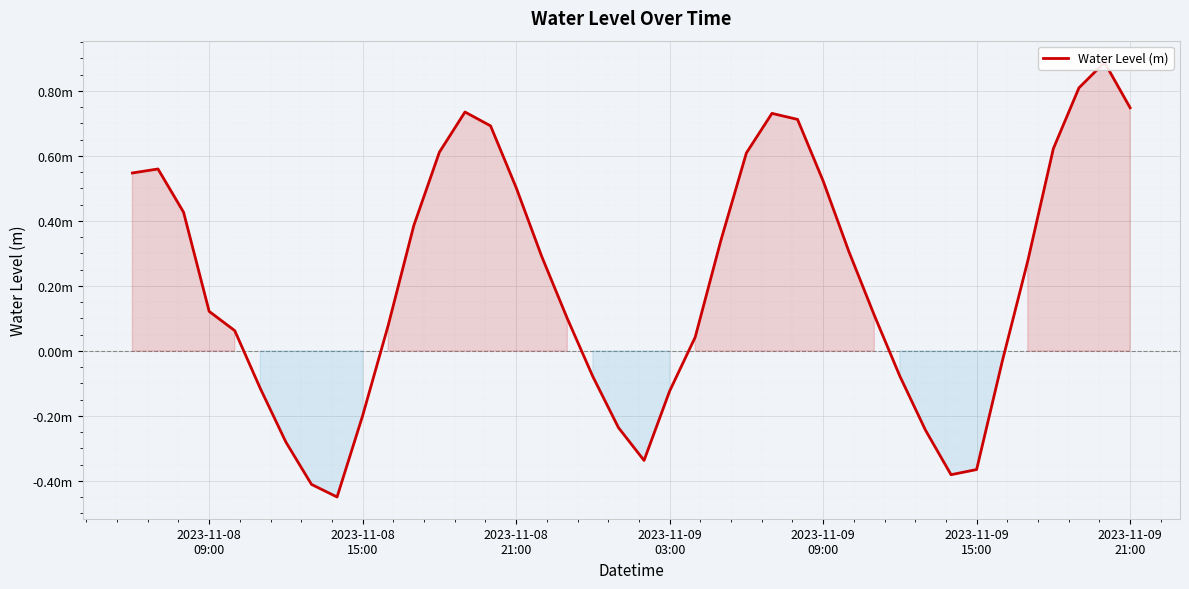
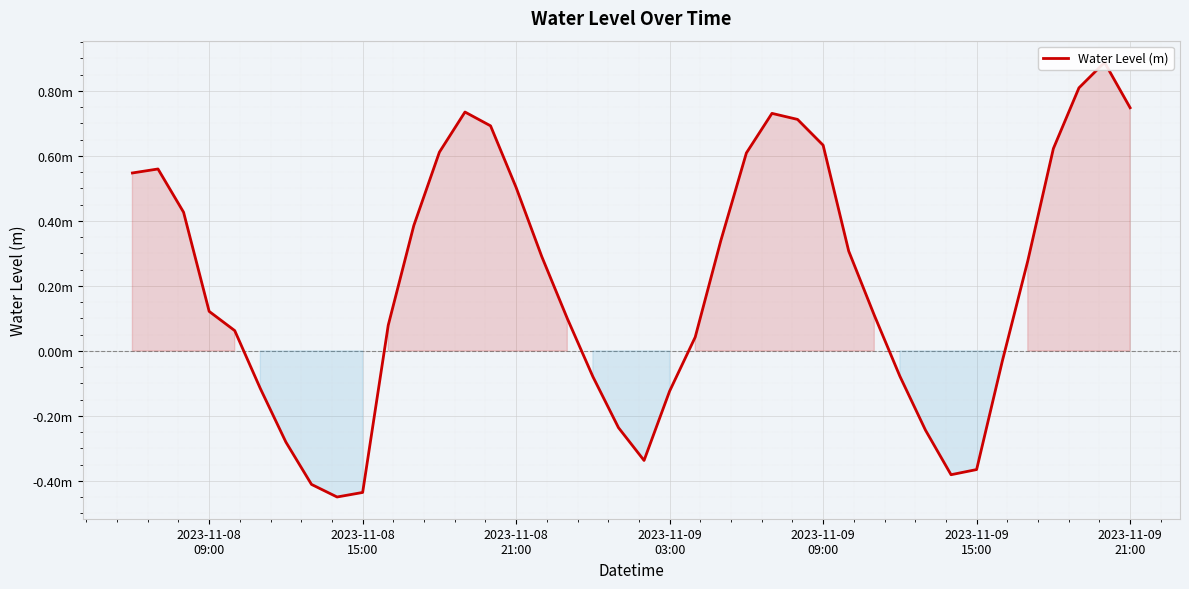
  {
    "2023-11-08 09:00": "0.12m",
-   "2023-11-08 15:00": "-0.20m",
+   "2023-11-08 15:00": "-0.44m",
    "2023-11-08 21:00": "0.50m",
    "2023-11-09 03:00": "-0.12m",
-   "2023-11-09 09:00": "0.52m",
+   "2023-11-09 09:00": "0.63m",
    "2023-11-09 15:00": "-0.37m",
    "2023-11-09 21:00": "0.75m"
  }
